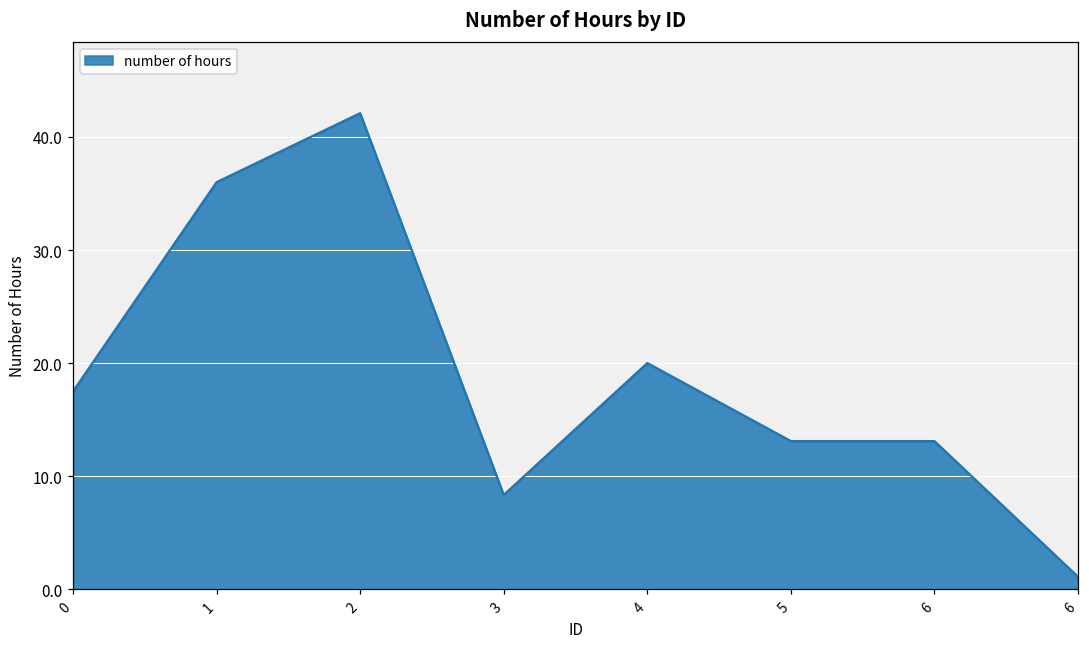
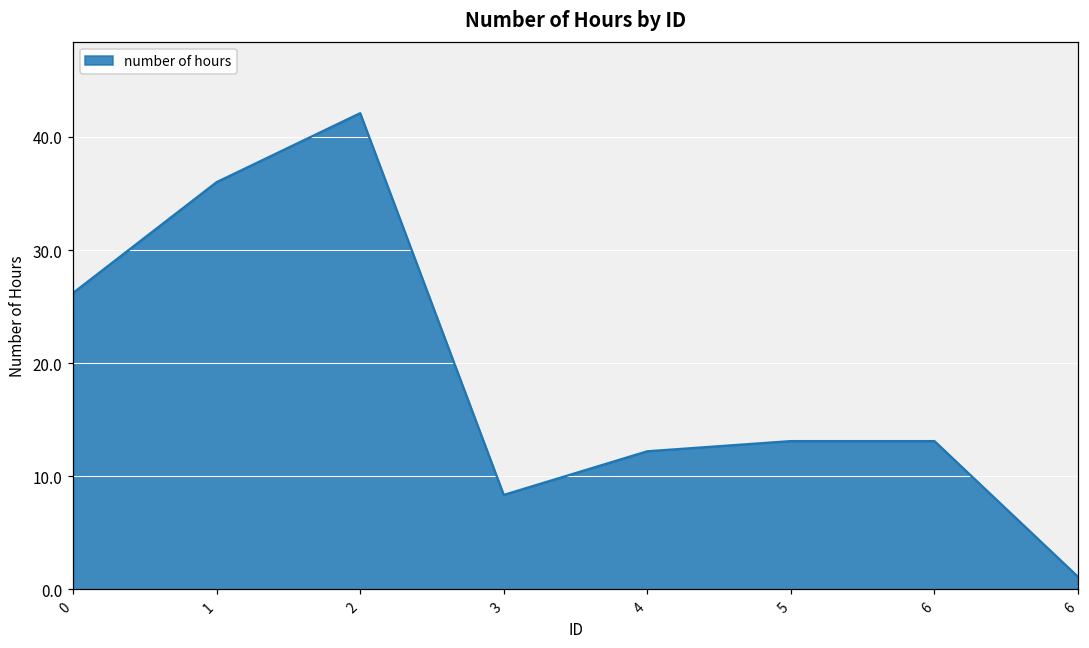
  {
-   "0": 17.5,
+   "0": 26.2,
    "1": 36.0,
    "2": 42.1,
    "3": 8.3,
-   "4": 20.0,
+   "4": 12.2,
    "5": 13.1
  }
